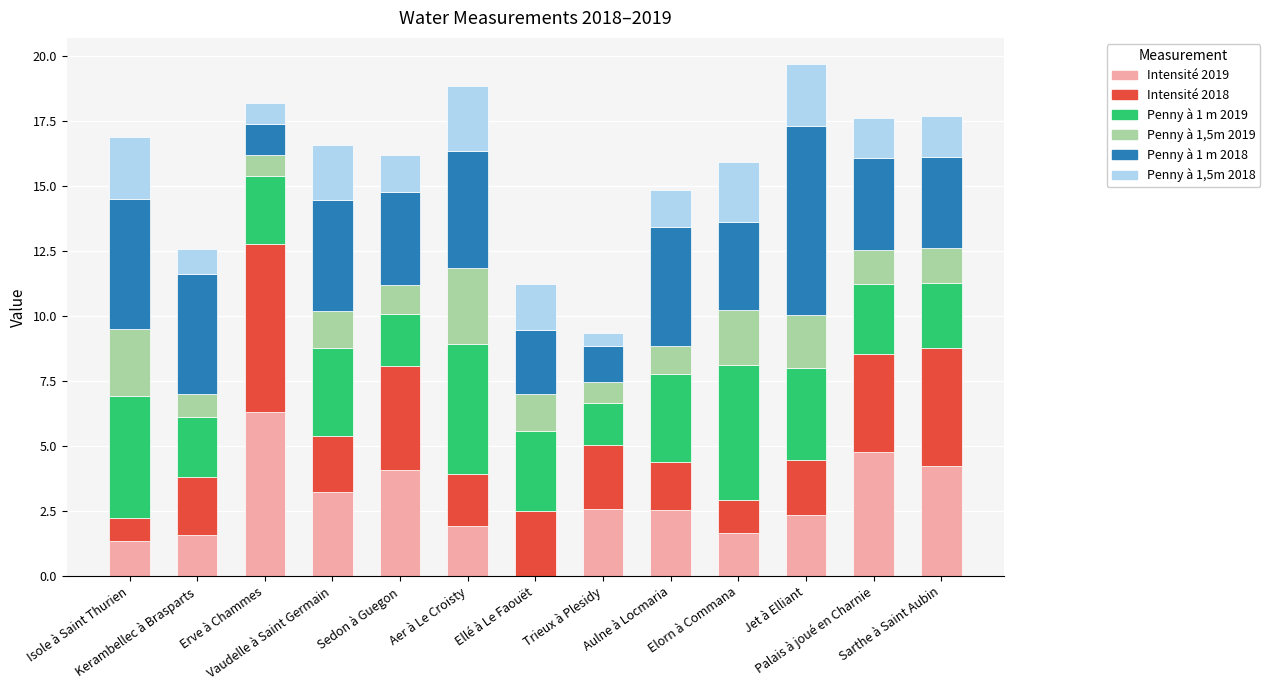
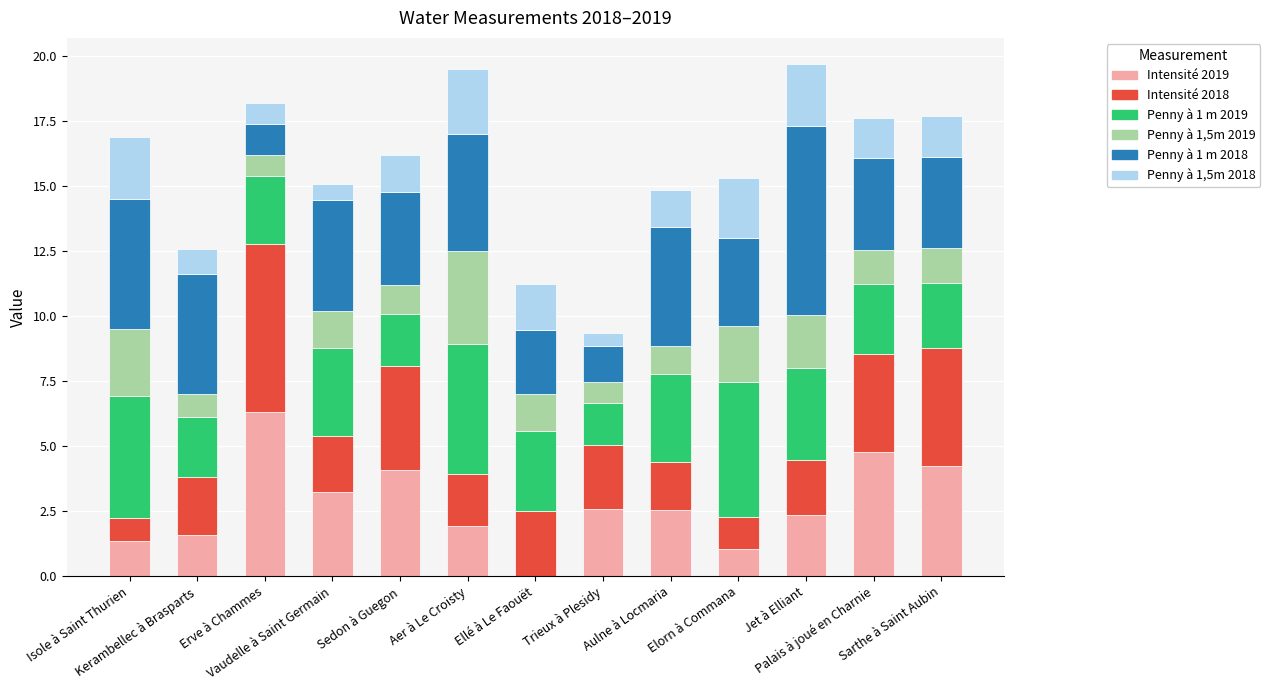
  {
    "Intensité 2019": {
      "Isole à Saint Thurien": 1.3,
      "Kerambellec à Brasparts": 1.6,
      "Erve à Chammes": 6.3,
      "Vaudelle à Saint Germain": 3.2,
      "Sedon à Guegon": 4.1,
      "Aer à Le Croisty": 1.9,
      "Ellé à Le Faouët": 0.0,
      "Trieux à Plesidy": 2.6,
      "Aulne à Locmaria": 2.6,
-     "Elorn à Commana": 1.7,
+     "Elorn à Commana": 1.0,
      "Jet à Elliant": 2.3,
      "Palais à joué en Charnie": 4.8,
      "Sarthe à Saint Aubin": 4.3
    },
    "Intensité 2018": {
      "Isole à Saint Thurien": 0.9,
      "Kerambellec à Brasparts": 2.3,
      "Erve à Chammes": 6.5,
      "Vaudelle à Saint Germain": 2.2,
      "Sedon à Guegon": 4.0,
      "Aer à Le Croisty": 2.0,
      "Ellé à Le Faouët": 2.5,
      "Trieux à Plesidy": 2.5,
      "Aulne à Locmaria": 1.8,
      "Elorn à Commana": 1.3,
      "Jet à Elliant": 2.1,
      "Palais à joué en Charnie": 3.8,
      "Sarthe à Saint Aubin": 4.5
    },
    "Penny à 1 m 2019": {
      "Isole à Saint Thurien": 4.7,
      "Kerambellec à Brasparts": 2.3,
      "Erve à Chammes": 2.6,
      "Vaudelle à Saint Germain": 3.4,
      "Sedon à Guegon": 2.0,
      "Aer à Le Croisty": 5.0,
      "Ellé à Le Faouët": 3.1,
      "Trieux à Plesidy": 1.6,
      "Aulne à Locmaria": 3.4,
      "Elorn à Commana": 5.2,
      "Jet à Elliant": 3.5,
      "Palais à joué en Charnie": 2.7,
      "Sarthe à Saint Aubin": 2.5
    },
    "Penny à 1,5m 2019": {
      "Isole à Saint Thurien": 2.6,
      "Kerambellec à Brasparts": 0.9,
      "Erve à Chammes": 0.8,
      "Vaudelle à Saint Germain": 1.4,
      "Sedon à Guegon": 1.1,
-     "Aer à Le Croisty": 2.9,
+     "Aer à Le Croisty": 3.6,
      "Ellé à Le Faouët": 1.4,
      "Trieux à Plesidy": 0.8,
      "Aulne à Locmaria": 1.1,
      "Elorn à Commana": 2.1,
      "Jet à Elliant": 2.1,
      "Palais à joué en Charnie": 1.3,
      "Sarthe à Saint Aubin": 1.4
    },
    "Penny à 1 m 2018": {
      "Isole à Saint Thurien": 5.0,
      "Kerambellec à Brasparts": 4.6,
      "Erve à Chammes": 1.2,
      "Vaudelle à Saint Germain": 4.3,
      "Sedon à Guegon": 3.6,
      "Aer à Le Croisty": 4.5,
      "Ellé à Le Faouët": 2.5,
      "Trieux à Plesidy": 1.4,
      "Aulne à Locmaria": 4.6,
      "Elorn à Commana": 3.4,
      "Jet à Elliant": 7.3,
      "Palais à joué en Charnie": 3.5,
      "Sarthe à Saint Aubin": 3.5
    },
    "Penny à 1,5m 2018": {
      "Isole à Saint Thurien": 2.3,
      "Kerambellec à Brasparts": 0.9,
      "Erve à Chammes": 0.8,
-     "Vaudelle à Saint Germain": 2.1,
+     "Vaudelle à Saint Germain": 0.6,
      "Sedon à Guegon": 1.4,
      "Aer à Le Croisty": 2.5,
      "Ellé à Le Faouët": 1.7,
      "Trieux à Plesidy": 0.5,
      "Aulne à Locmaria": 1.4,
      "Elorn à Commana": 2.3,
      "Jet à Elliant": 2.4,
      "Palais à joué en Charnie": 1.5,
      "Sarthe à Saint Aubin": 1.6
    }
  }
